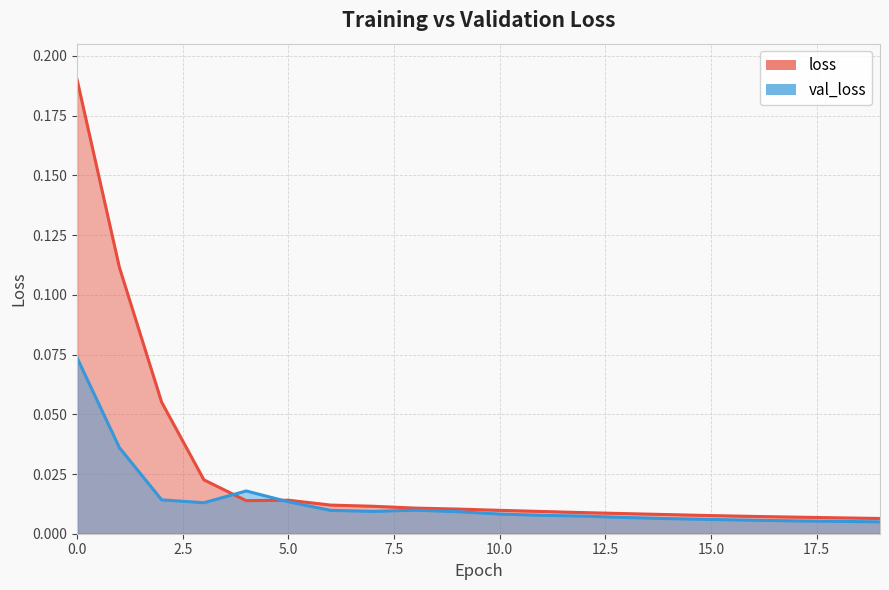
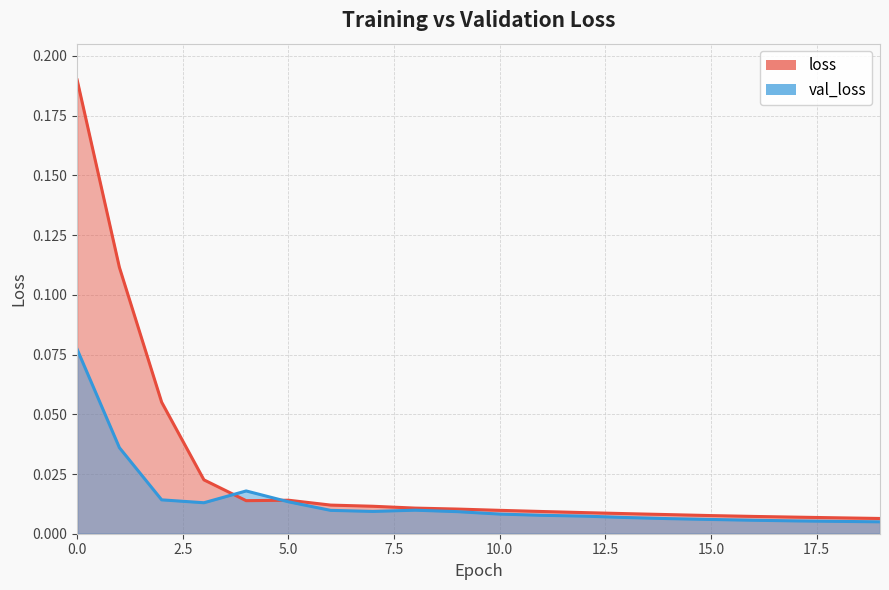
  {
    "loss": {
      "0.0": 0.190,
      "10.0": 0.010,
      "15.0": 0.008
    },
    "val_loss": {
-     "0.0": 0.074,
+     "0.0": 0.077,
      "10.0": 0.008,
      "15.0": 0.006
    }
  }
